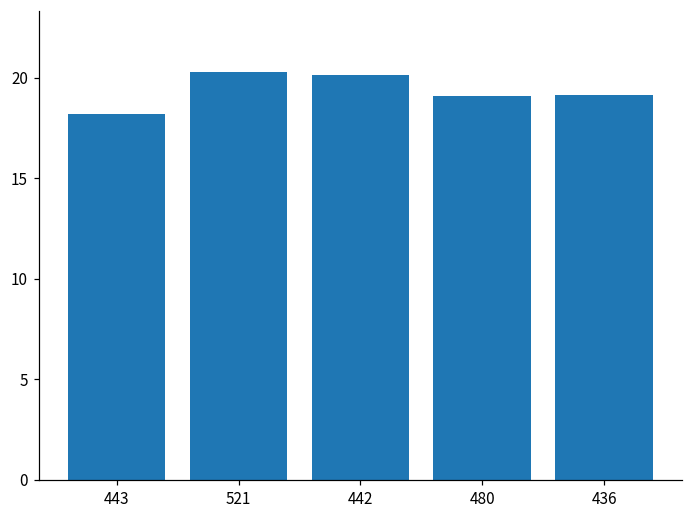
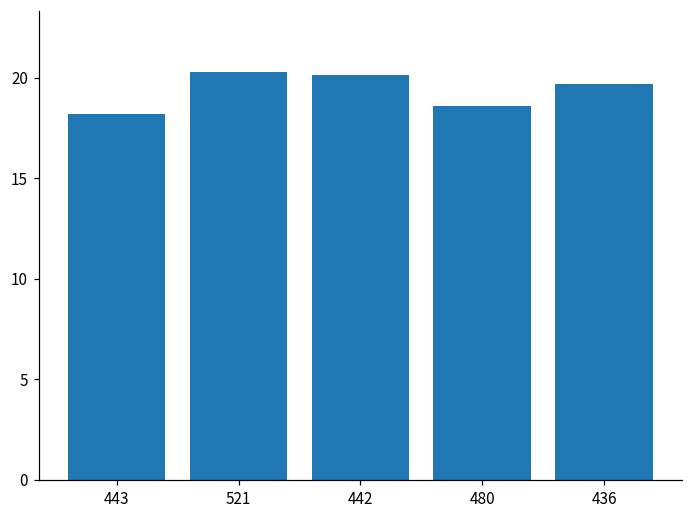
  {
    "443": 18.2,
    "521": 20.3,
    "442": 20.1,
-   "480": 19.1,
-   "436": 19.1
+   "480": 18.6,
+   "436": 19.7
  }
